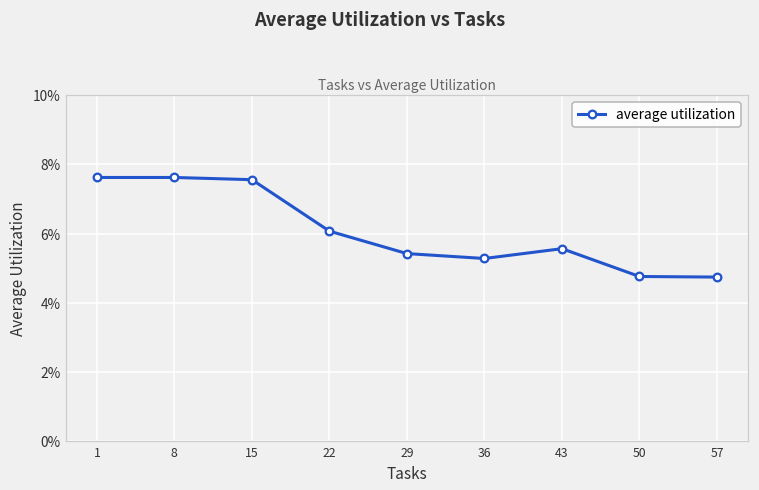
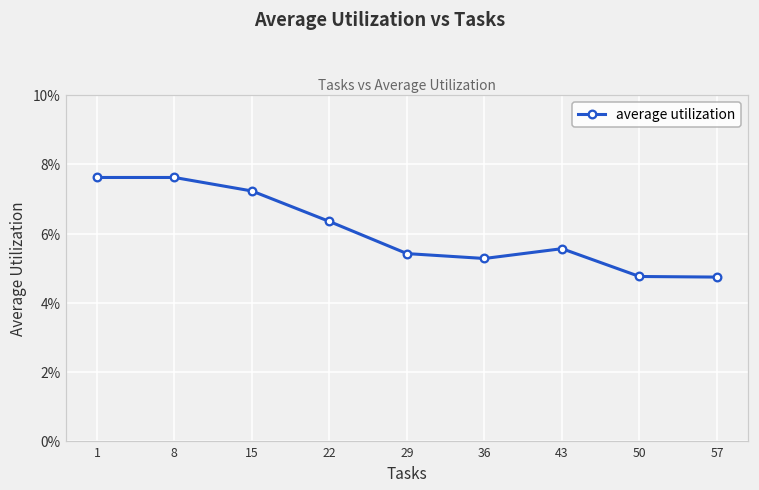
  {
    "1": "7.6%",
    "8": "7.6%",
-   "15": "7.6%",
-   "22": "6.1%",
+   "15": "7.2%",
+   "22": "6.3%",
    "29": "5.4%",
    "36": "5.3%",
    "43": "5.6%",
    "50": "4.8%",
    "57": "4.7%"
  }
